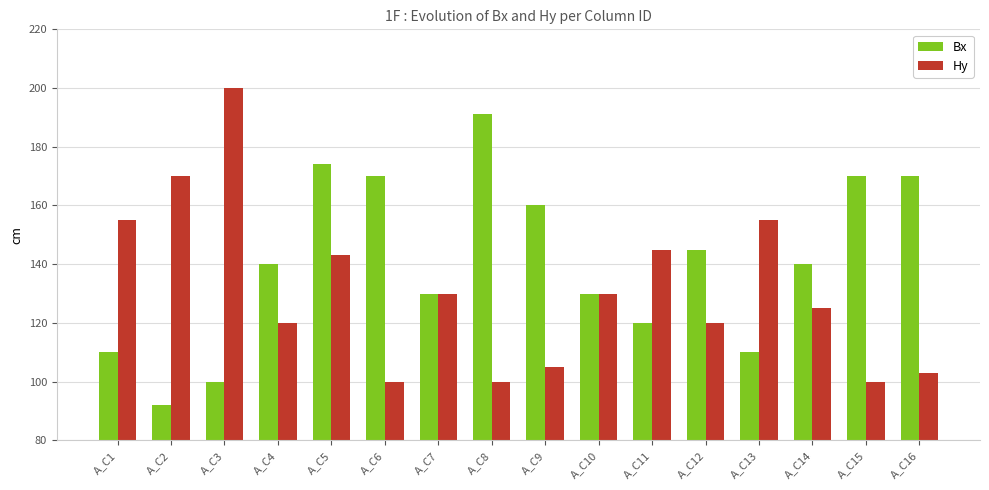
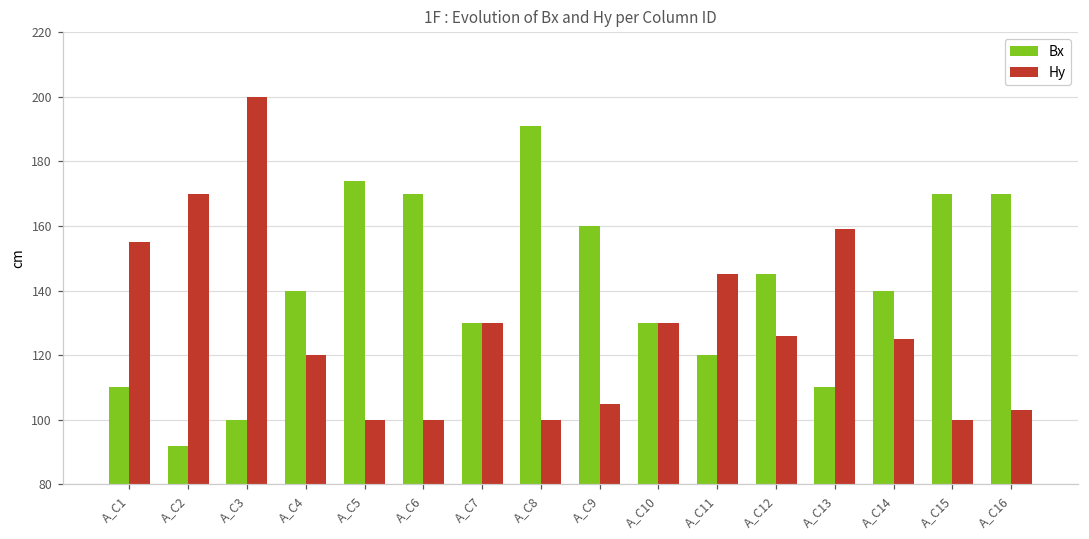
  {
    "Bx": {
      "A_C1": 110,
      "A_C2": 92,
      "A_C3": 100,
      "A_C4": 140,
      "A_C5": 174,
      "A_C6": 170,
      "A_C7": 130,
      "A_C8": 191,
      "A_C9": 160,
      "A_C10": 130,
      "A_C11": 120,
      "A_C12": 145,
      "A_C13": 110,
      "A_C14": 140,
      "A_C15": 170,
      "A_C16": 170
    },
    "Hy": {
      "A_C1": 155,
      "A_C2": 170,
      "A_C3": 200,
      "A_C4": 120,
-     "A_C5": 143,
+     "A_C5": 100,
      "A_C6": 100,
      "A_C7": 130,
      "A_C8": 100,
      "A_C9": 105,
      "A_C10": 130,
      "A_C11": 145,
-     "A_C12": 120,
-     "A_C13": 155,
+     "A_C12": 126,
+     "A_C13": 159,
      "A_C14": 125,
      "A_C15": 100,
      "A_C16": 103
    }
  }
